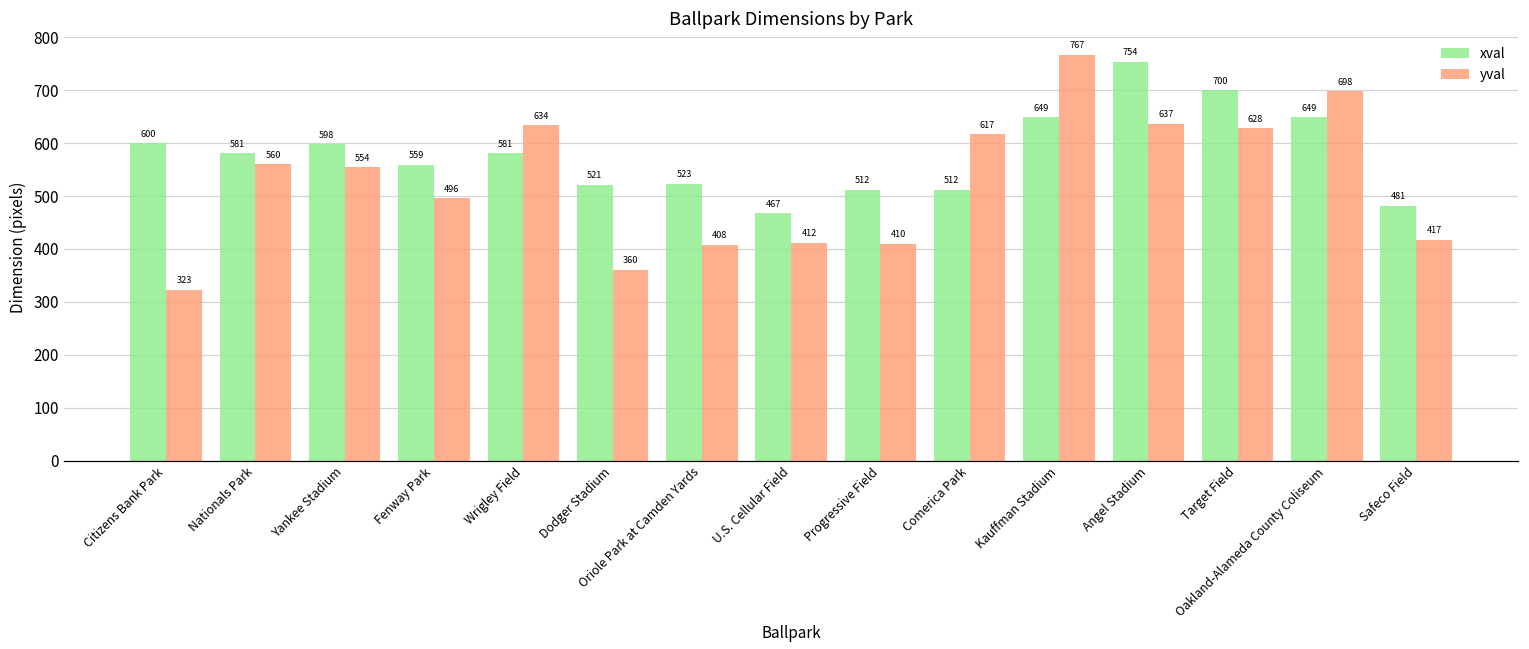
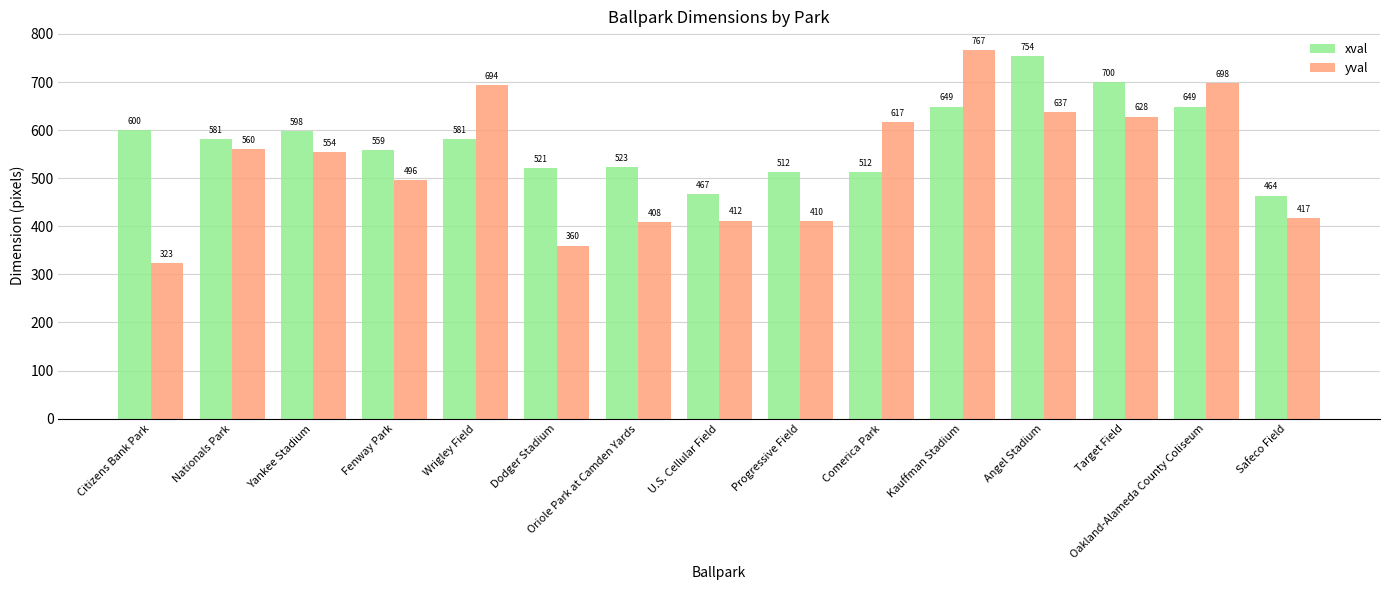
  {
    "xval": {
      "Citizens Bank Park": 600,
      "Nationals Park": 581,
      "Yankee Stadium": 598,
      "Fenway Park": 559,
      "Wrigley Field": 581,
      "Dodger Stadium": 521,
      "Oriole Park at Camden Yards": 523,
      "U.S. Cellular Field": 467,
      "Progressive Field": 512,
      "Comerica Park": 512,
      "Kauffman Stadium": 649,
      "Angel Stadium": 754,
      "Target Field": 700,
      "Oakland-Alameda County Coliseum": 649,
-     "Safeco Field": 481
+     "Safeco Field": 464
    },
    "yval": {
      "Citizens Bank Park": 323,
      "Nationals Park": 560,
      "Yankee Stadium": 554,
      "Fenway Park": 496,
-     "Wrigley Field": 634,
+     "Wrigley Field": 694,
      "Dodger Stadium": 360,
      "Oriole Park at Camden Yards": 408,
      "U.S. Cellular Field": 412,
      "Progressive Field": 410,
      "Comerica Park": 617,
      "Kauffman Stadium": 767,
      "Angel Stadium": 637,
      "Target Field": 628,
      "Oakland-Alameda County Coliseum": 698,
      "Safeco Field": 417
    }
  }
